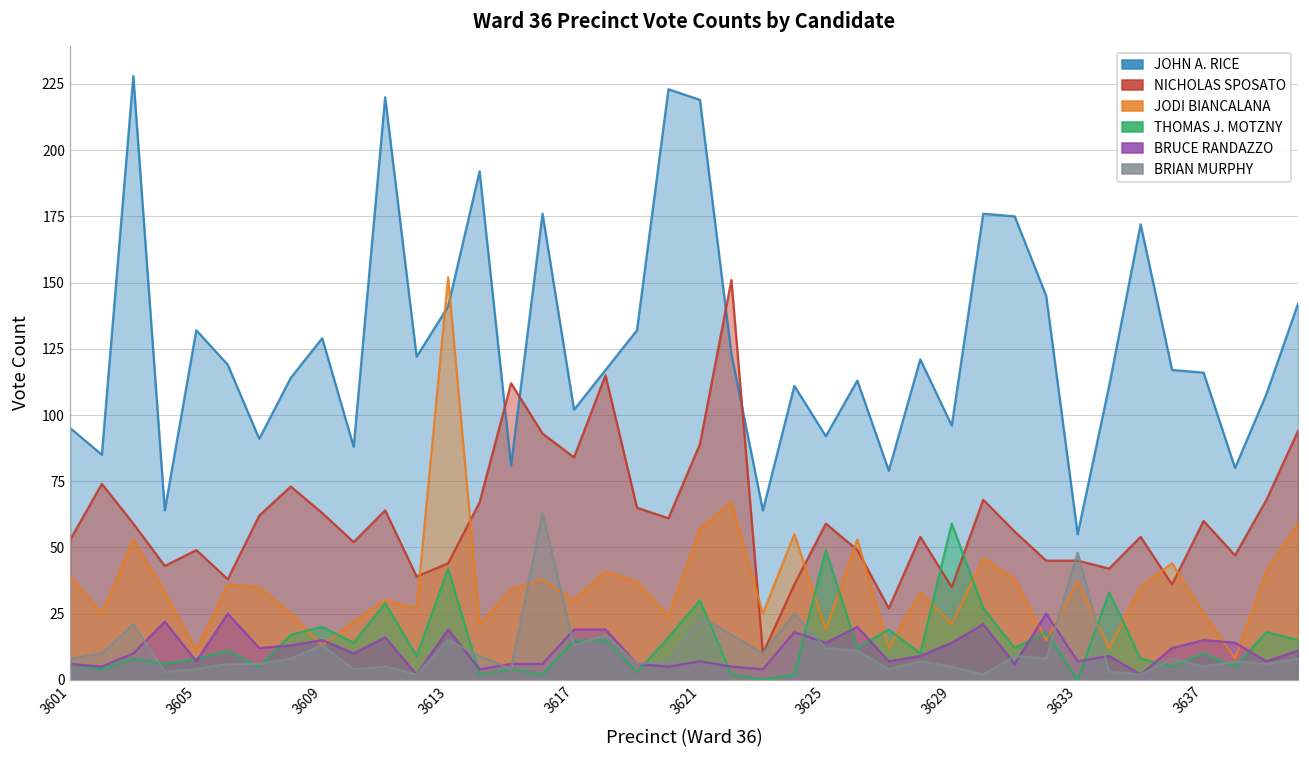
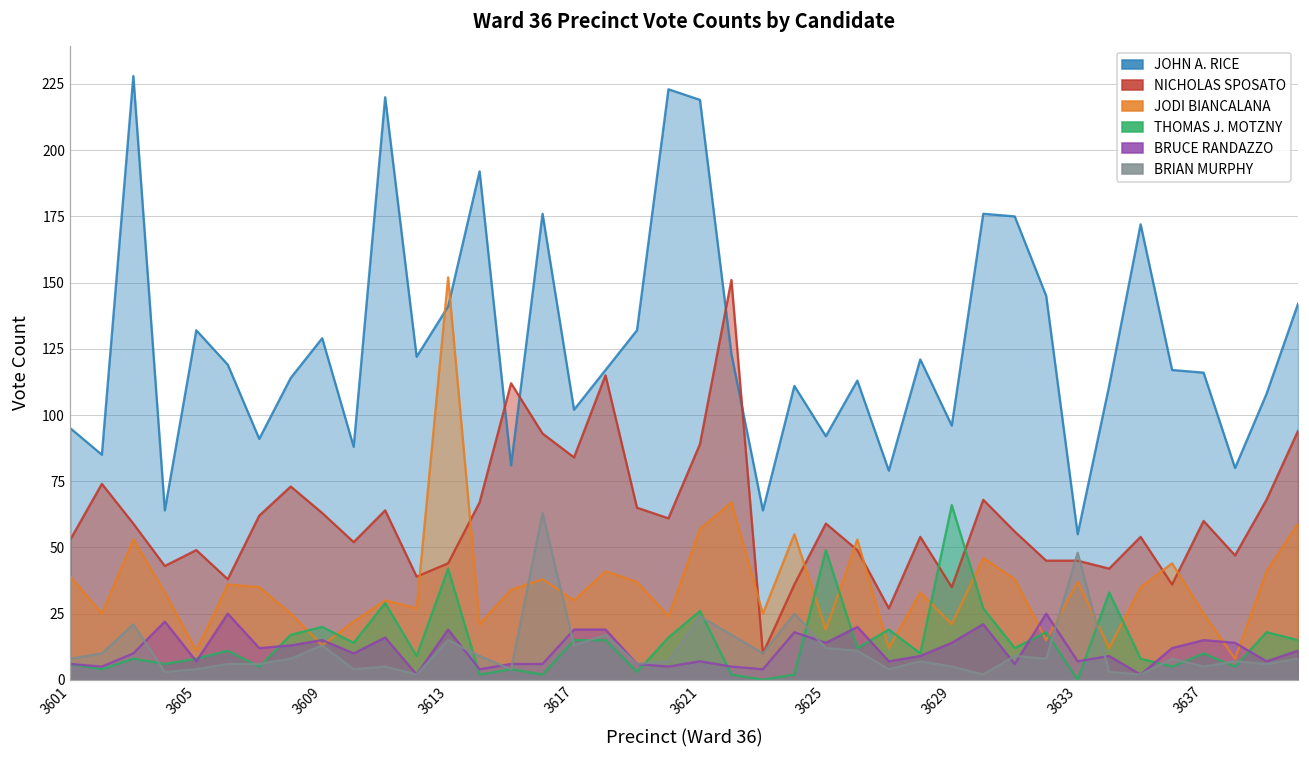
  {
    "THOMAS J. MOTZNY": {
      "3609": 20,
      "3613": 42,
      "3617": 15,
-     "3621": 30,
+     "3621": 26,
      "3625": 49,
-     "3629": 59,
+     "3629": 66,
      "3633": 0,
      "3637": 10
    }
  }
